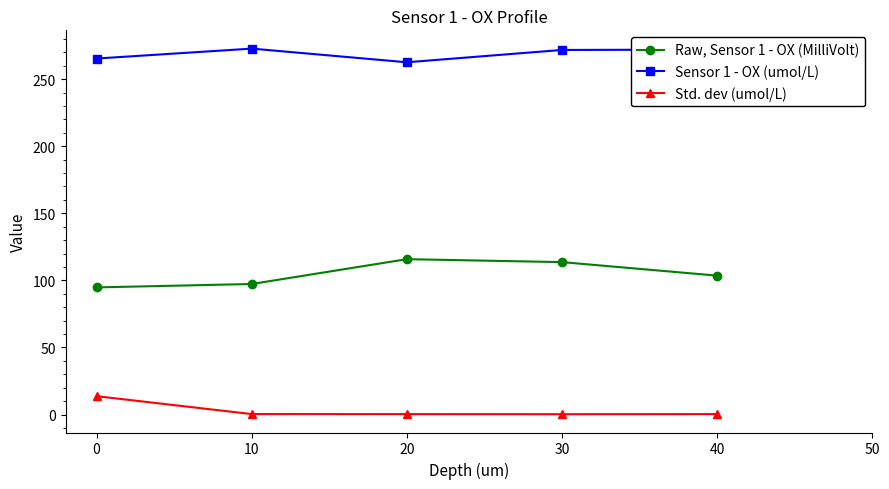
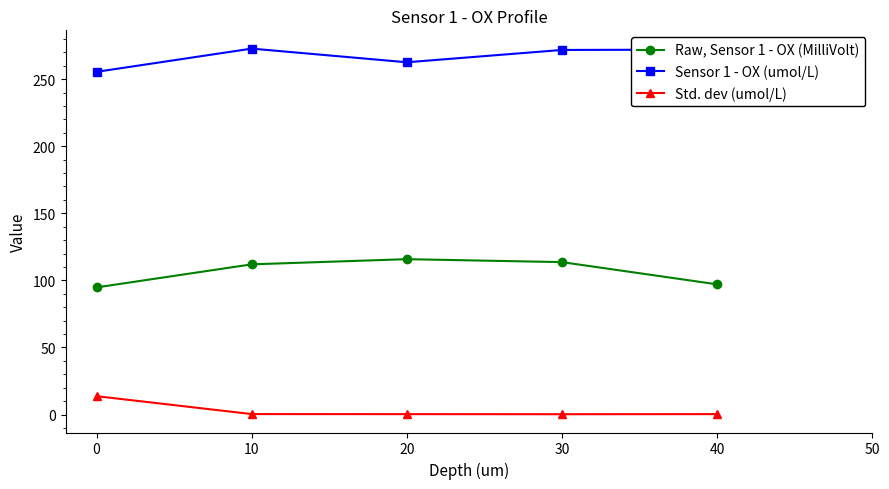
  {
    "Raw, Sensor 1 - OX (MilliVolt)": {
      "0": 95,
-     "10": 97,
+     "10": 112,
      "20": 116,
      "30": 114,
-     "40": 104
+     "40": 97
    },
    "Sensor 1 - OX (umol/L)": {
-     "0": 265,
+     "0": 255,
      "10": 273,
      "20": 263,
      "30": 272
    },
    "Std. dev (umol/L)": {
      "0": 14,
      "10": 0,
      "20": 0,
      "30": 0,
      "40": 0
    }
  }
